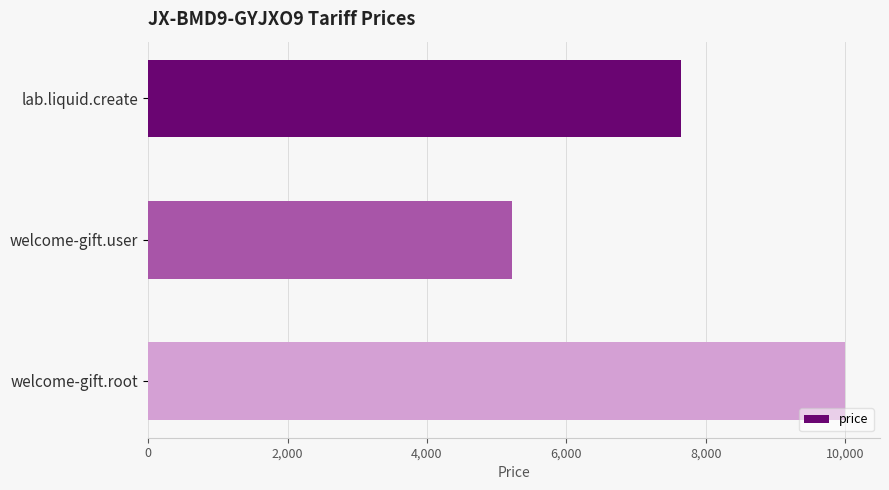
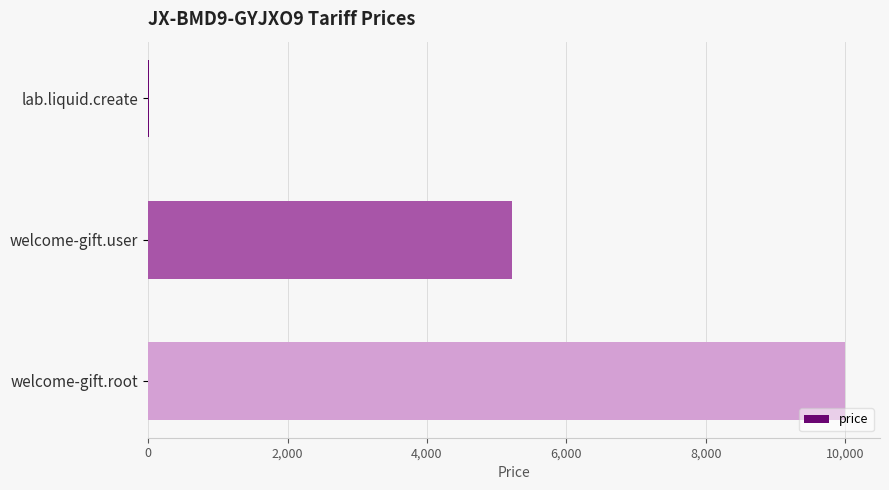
  {
-   "lab.liquid.create": "7,600",
+   "lab.liquid.create": "0",
    "welcome-gift.user": "5,200",
    "welcome-gift.root": "10,000"
  }
